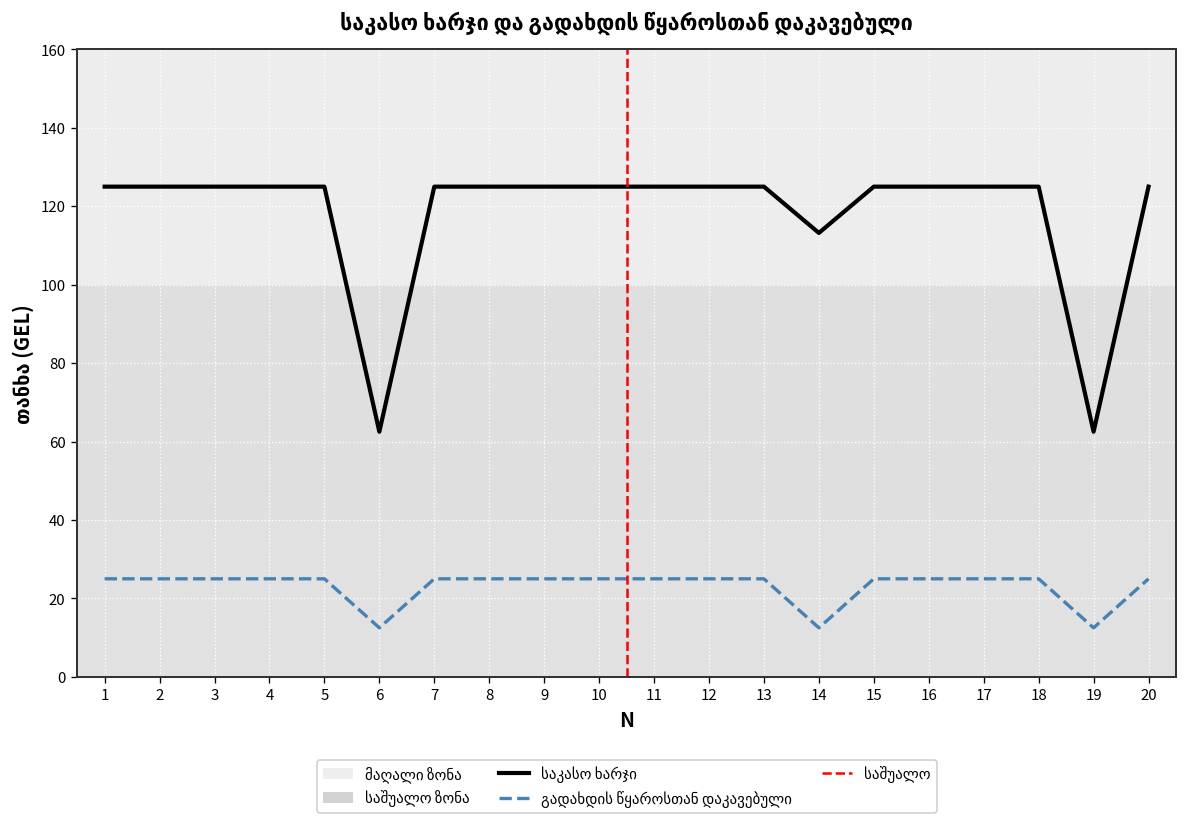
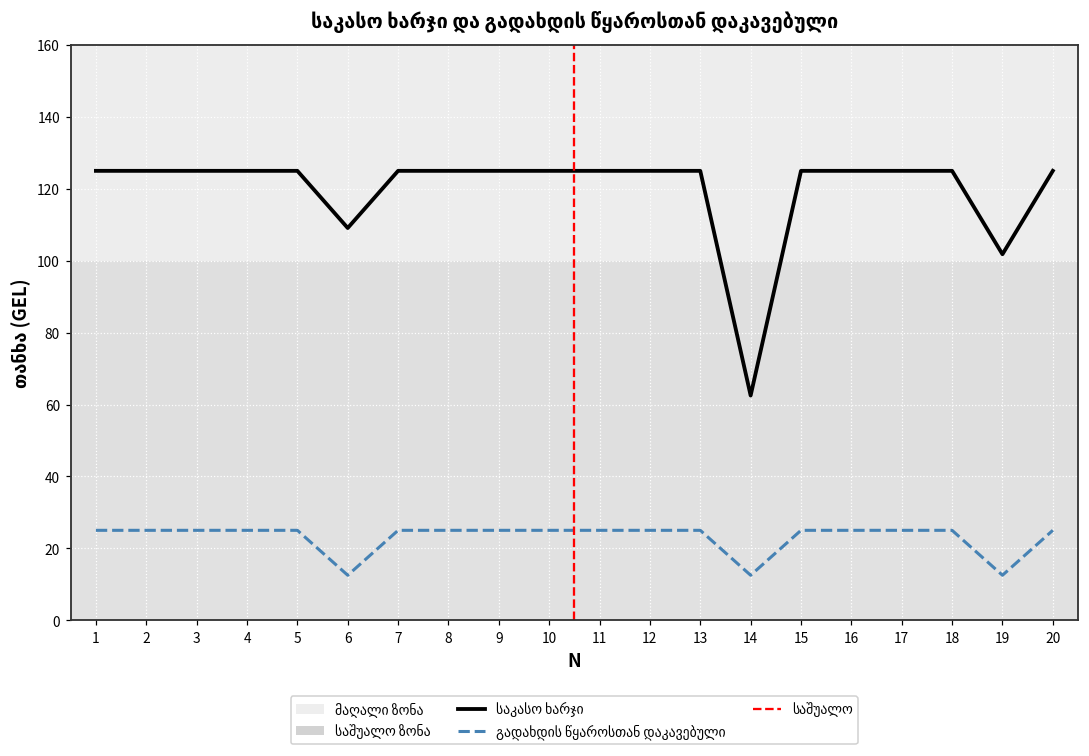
  {
    "საკასო ხარჯი": {
      "1": 125,
      "2": 125,
      "3": 125,
      "4": 125,
      "5": 125,
-     "6": 63,
+     "6": 109,
      "7": 125,
      "8": 125,
      "9": 125,
      "10": 125,
      "11": 125,
      "12": 125,
      "13": 125,
-     "14": 113,
+     "14": 63,
      "15": 125,
      "16": 125,
      "17": 125,
      "18": 125,
-     "19": 63,
+     "19": 102,
      "20": 125
    },
    "გადახდის წყაროსთან დაკავებული": {
      "1": 25,
      "2": 25,
      "3": 25,
      "4": 25,
      "5": 25,
      "6": 13,
      "7": 25,
      "8": 25,
      "9": 25,
      "10": 25,
      "11": 25,
      "12": 25,
      "13": 25,
      "14": 13,
      "15": 25,
      "16": 25,
      "17": 25,
      "18": 25,
      "19": 13,
      "20": 25
    }
  }
